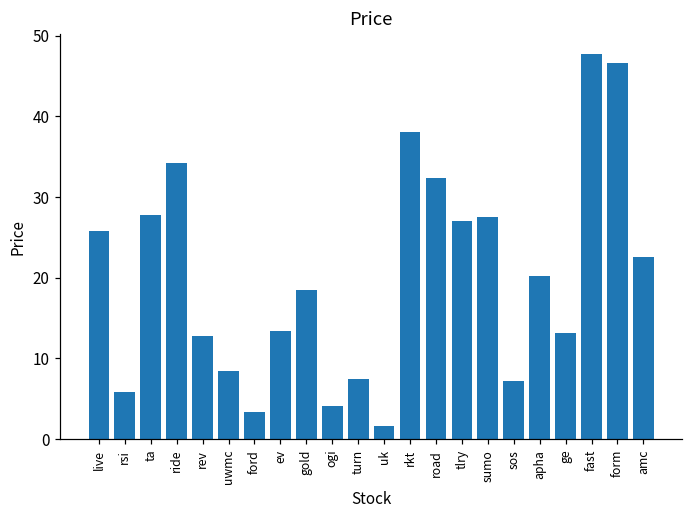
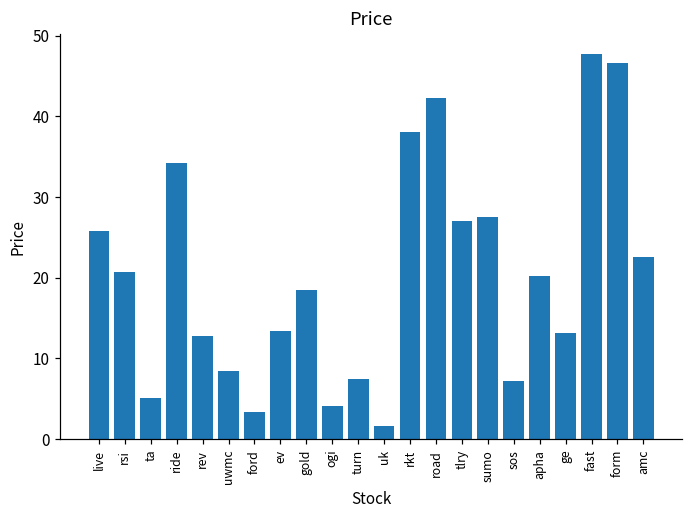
  {
    "live": 26,
-   "rsi": 6,
-   "ta": 28,
+   "rsi": 21,
+   "ta": 5,
    "ride": 34,
    "rev": 13,
    "uwmc": 8,
    "ford": 3,
    "ev": 13,
    "gold": 18,
    "ogi": 4,
    "turn": 7,
    "uk": 2,
    "rkt": 38,
-   "road": 32,
+   "road": 42,
    "tlry": 27,
    "sumo": 28,
    "sos": 7,
    "apha": 20,
    "ge": 13,
    "fast": 48,
    "form": 47,
    "amc": 23
  }
